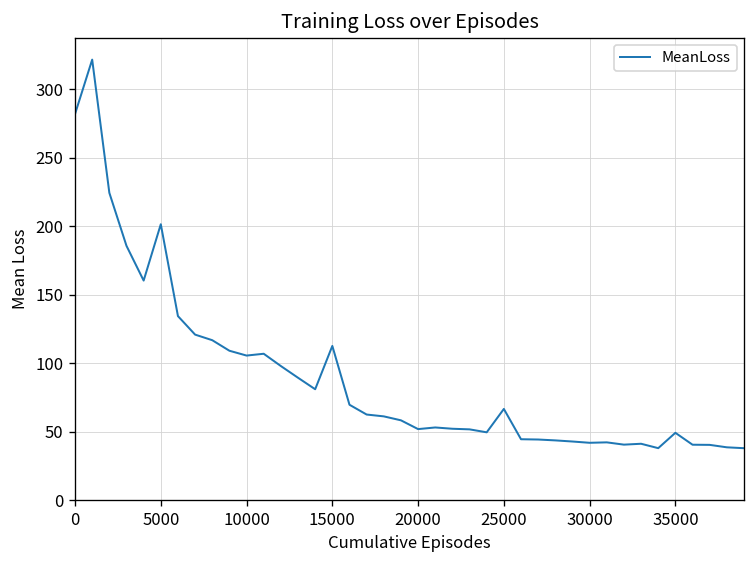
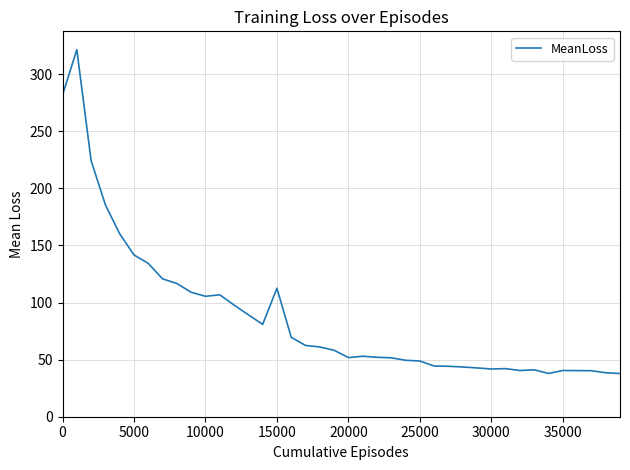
  {
    "0": 282,
-   "5000": 201,
+   "5000": 142,
    "10000": 105,
    "15000": 113,
    "20000": 52,
-   "25000": 67,
+   "25000": 49,
    "30000": 42,
-   "35000": 49
+   "35000": 40
  }
